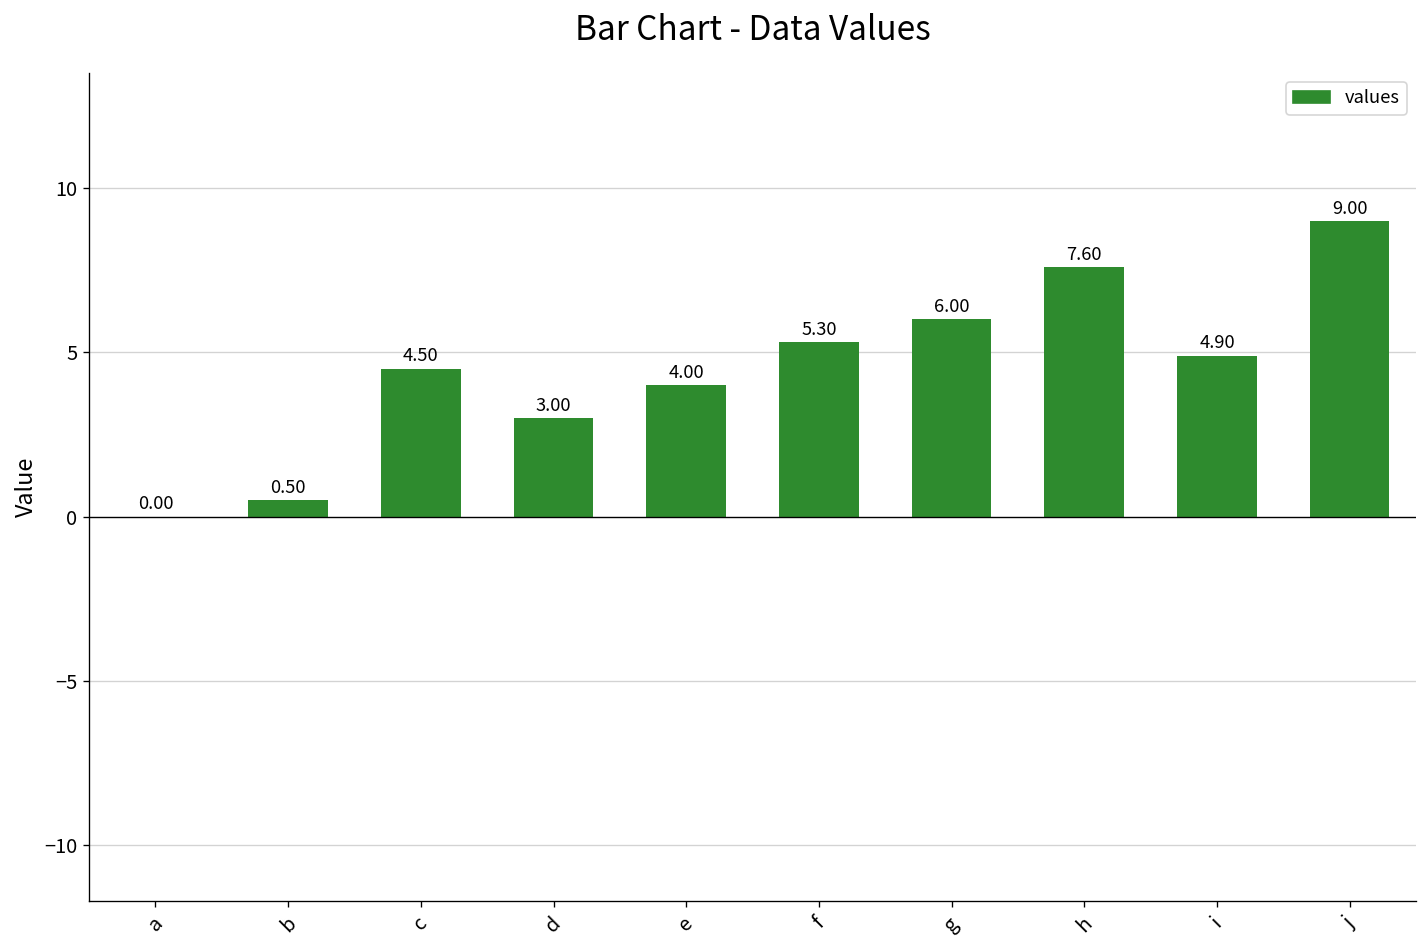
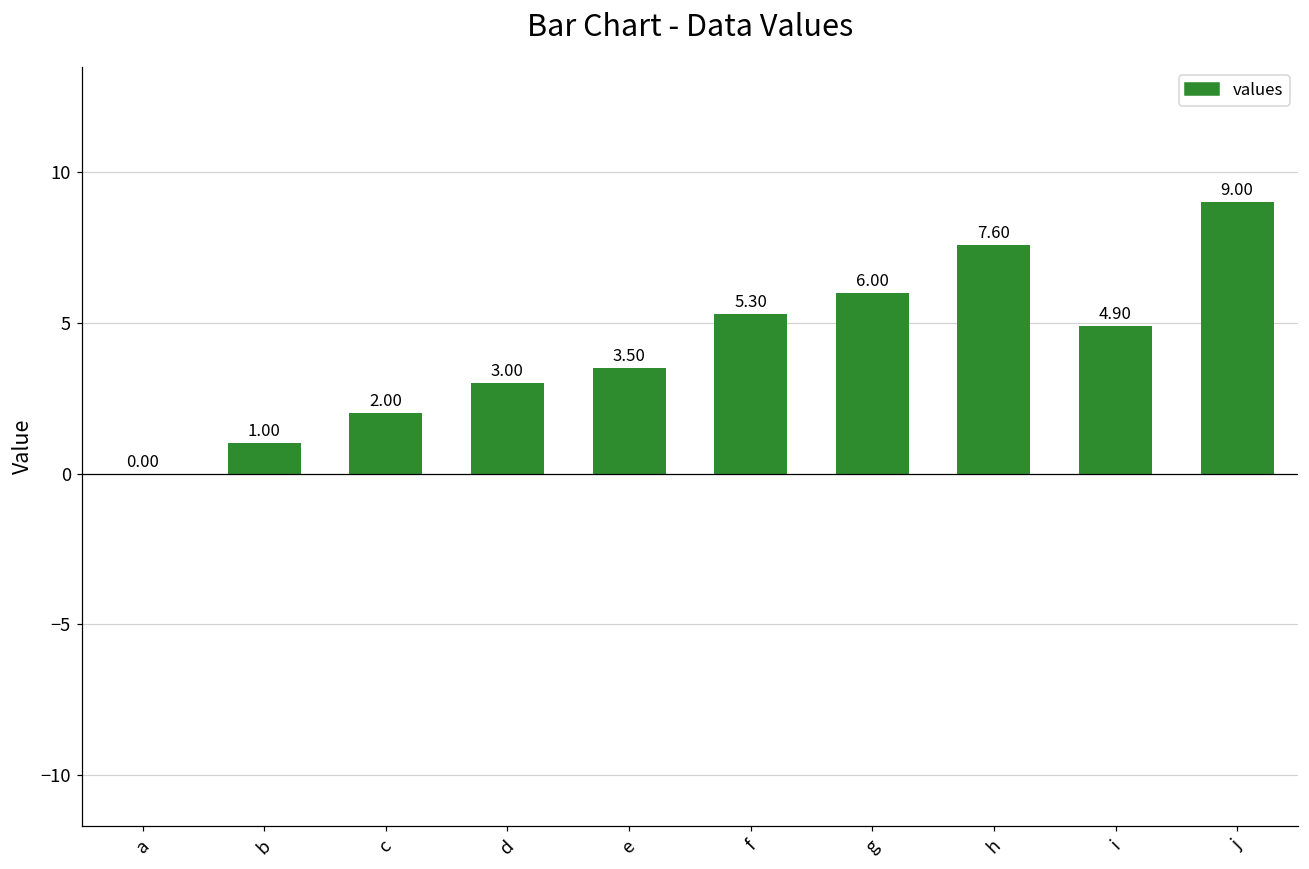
  {
    "a": 0.00,
-   "b": 0.50,
-   "c": 4.50,
+   "b": 1.00,
+   "c": 2.00,
    "d": 3.00,
-   "e": 4.00,
+   "e": 3.50,
    "f": 5.30,
    "g": 6.00,
    "h": 7.60,
    "i": 4.90,
    "j": 9.00
  }
